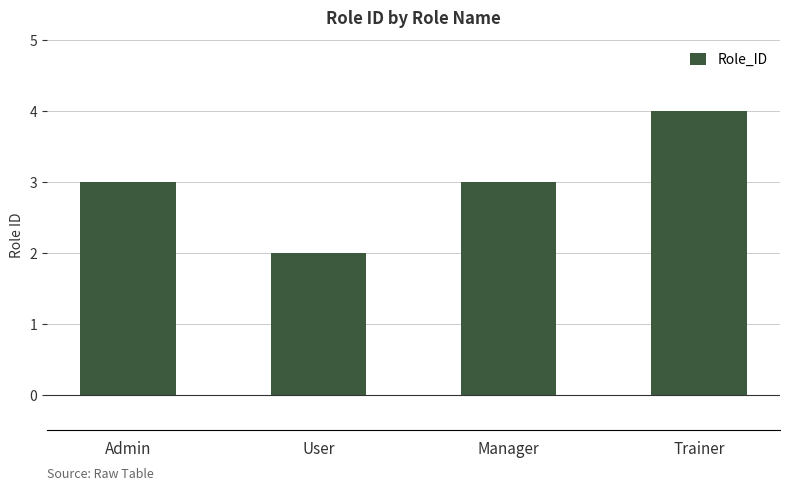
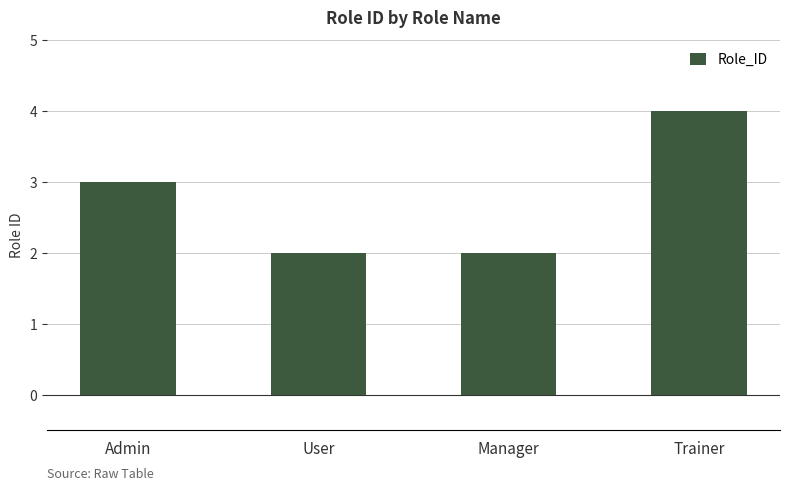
  {
    "Admin": 3,
    "User": 2,
-   "Manager": 3,
+   "Manager": 2,
    "Trainer": 4
  }
